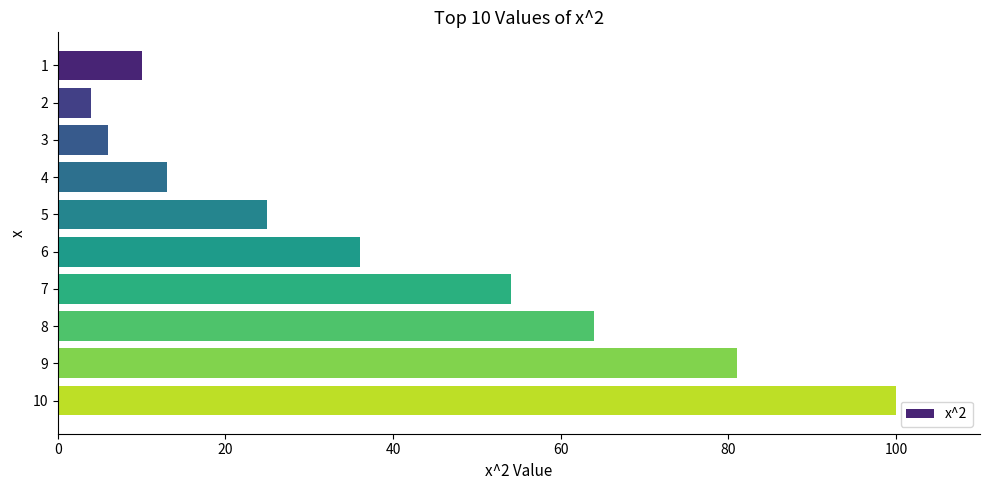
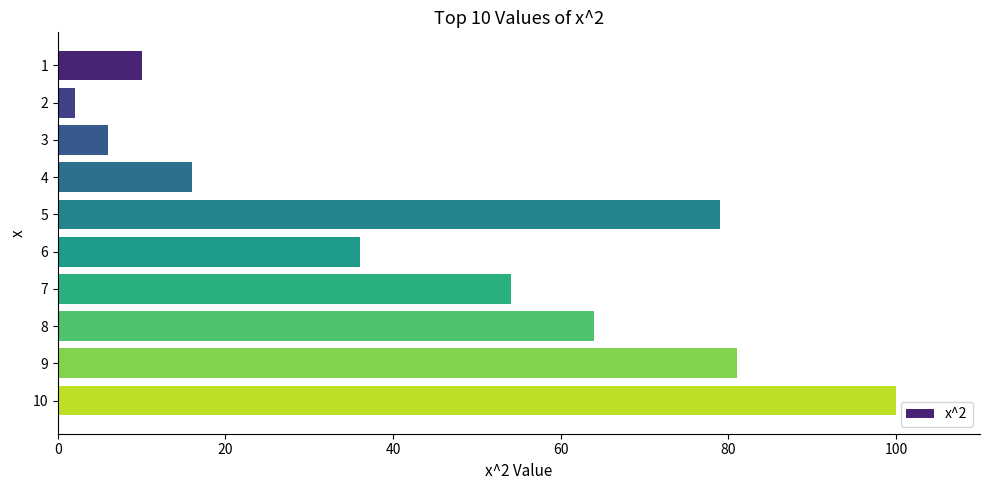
  {
    "1": 10,
-   "2": 4,
+   "2": 2,
    "3": 6,
-   "4": 13,
-   "5": 25,
+   "4": 16,
+   "5": 79,
    "6": 36,
    "7": 54,
    "8": 64,
    "9": 81,
    "10": 100
  }
